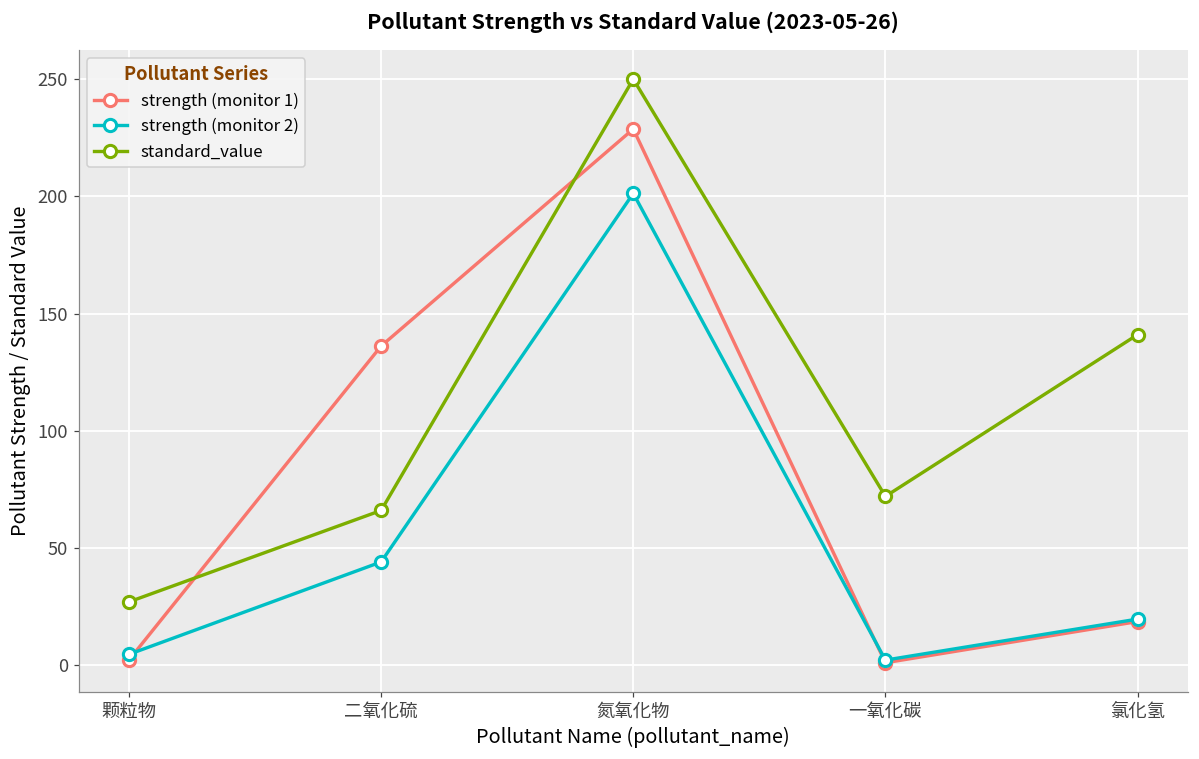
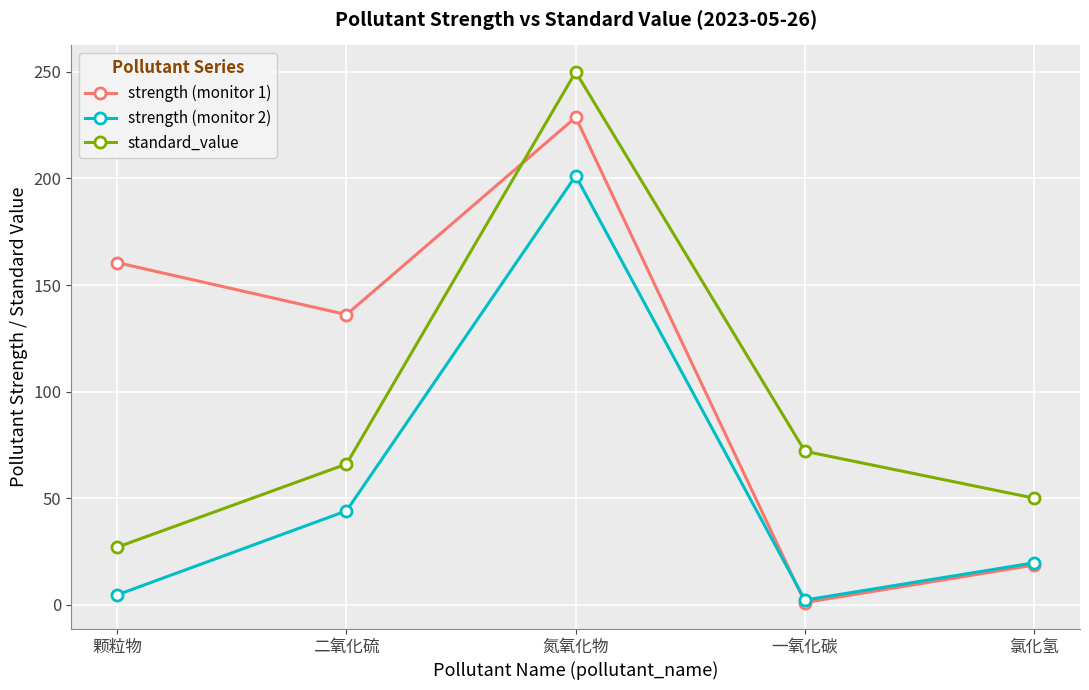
  {
    "strength (monitor 1)": {
-     "颗粒物": 2,
+     "颗粒物": 161,
      "二氧化硫": 136,
      "氮氧化物": 229
    },
    "strength (monitor 2)": {
      "颗粒物": 5,
      "二氧化硫": 44,
      "氮氧化物": 201
    },
    "standard_value": {
      "颗粒物": 27,
      "二氧化硫": 66,
      "氮氧化物": 250,
      "一氧化碳": 72,
-     "氯化氢": 141
+     "氯化氢": 50
    }
  }
